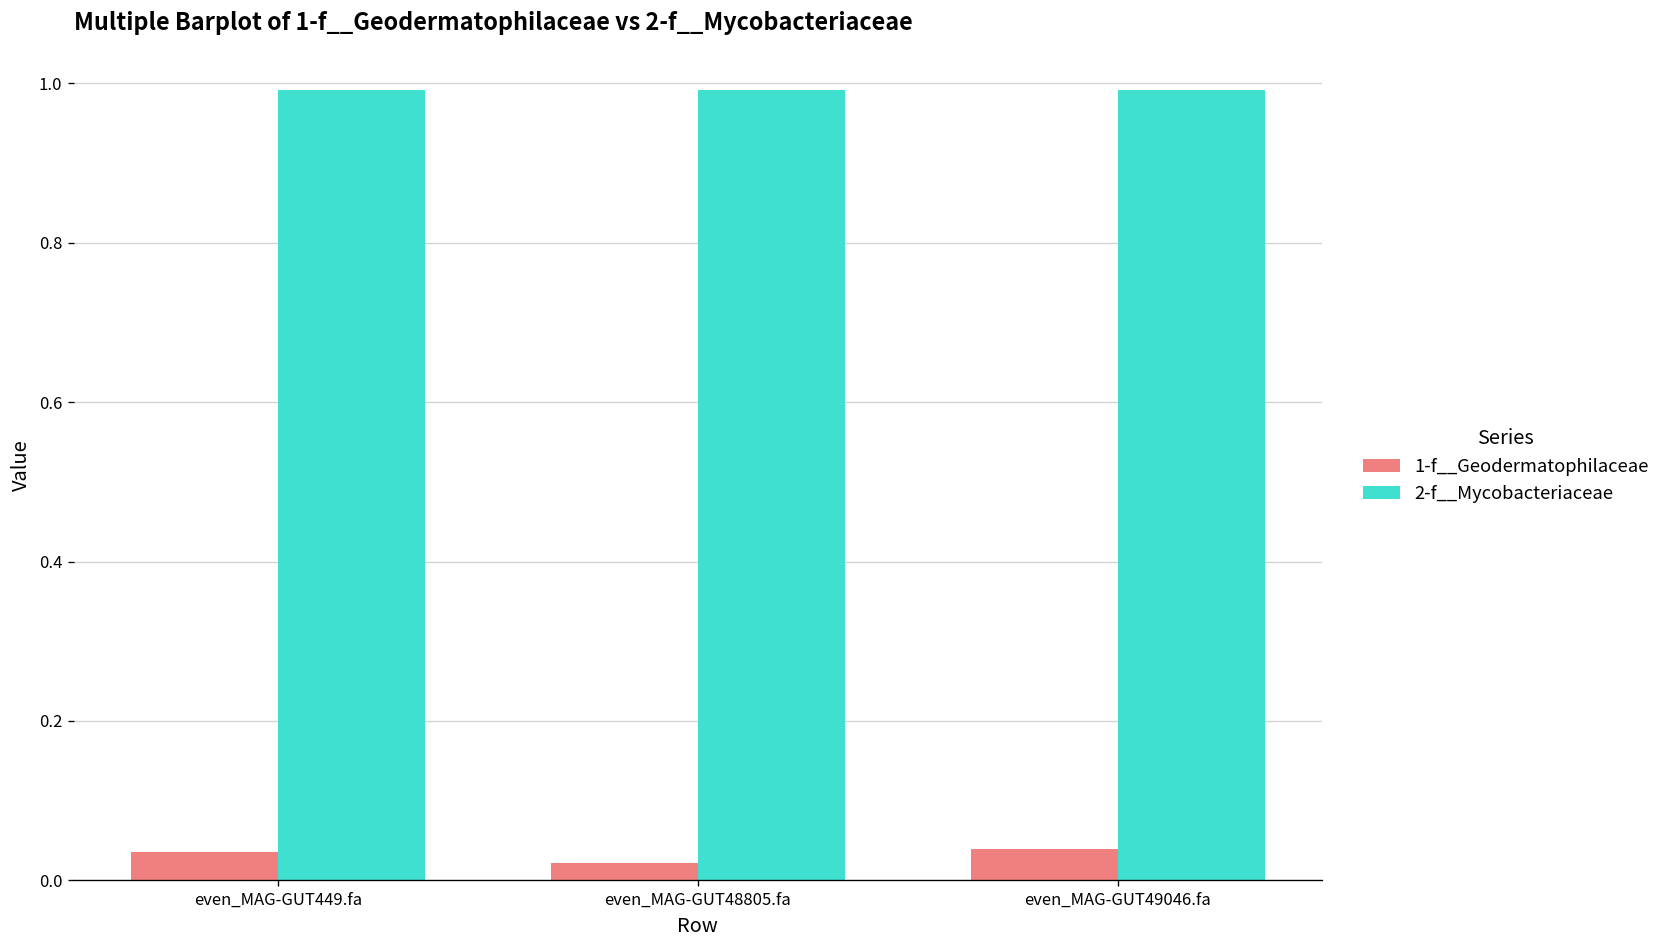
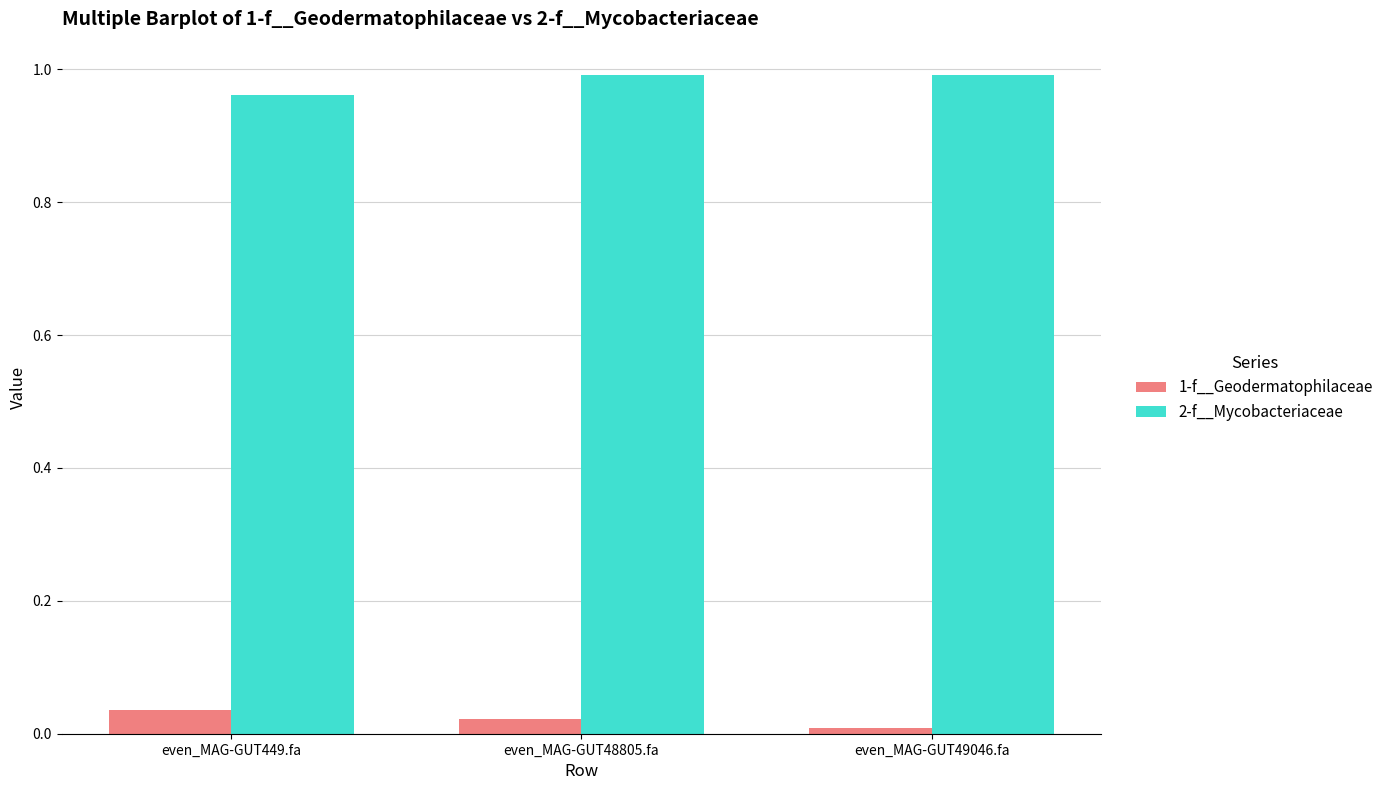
  {
    "1-f__Geodermatophilaceae": {
      "even_MAG-GUT449.fa": 0.04,
      "even_MAG-GUT48805.fa": 0.02,
-     "even_MAG-GUT49046.fa": 0.04
+     "even_MAG-GUT49046.fa": 0.01
    },
    "2-f__Mycobacteriaceae": {
-     "even_MAG-GUT449.fa": 0.99,
+     "even_MAG-GUT449.fa": 0.96,
      "even_MAG-GUT48805.fa": 0.99,
      "even_MAG-GUT49046.fa": 0.99
    }
  }
